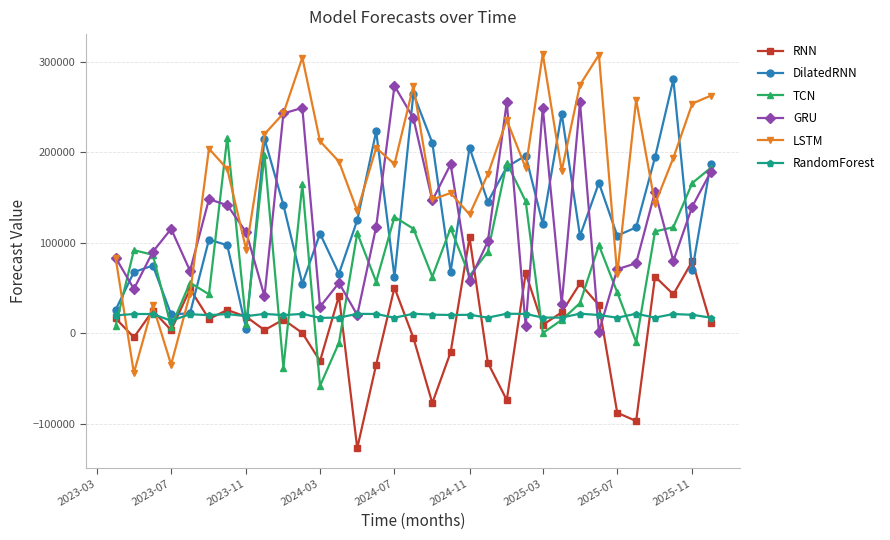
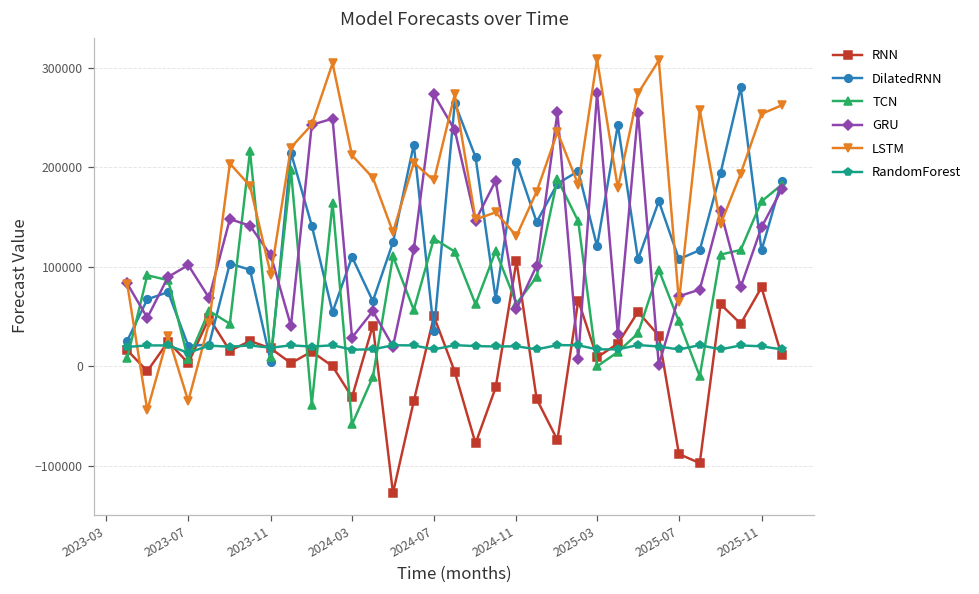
  {
    "RNN": {
      "2023-07": 0,
      "2024-03": -30000,
      "2024-07": 50000,
      "2024-11": 110000,
      "2025-03": 10000,
      "2025-07": -90000,
      "2025-11": 80000
    },
    "DilatedRNN": {
      "2023-07": 20000,
      "2023-11": 0,
      "2024-03": 110000,
-     "2024-07": 60000,
+     "2024-07": 40000,
      "2024-11": 200000,
      "2025-03": 120000,
      "2025-07": 110000,
-     "2025-11": 70000
+     "2025-11": 120000
    },
    "GRU": {
-     "2023-07": 120000,
+     "2023-07": 100000,
      "2023-11": 110000,
      "2024-03": 30000,
      "2024-07": 270000,
      "2024-11": 60000,
-     "2025-03": 250000,
+     "2025-03": 270000,
      "2025-07": 70000,
      "2025-11": 140000
    },
    "LSTM": {
      "2023-07": -30000,
      "2023-11": 90000,
      "2024-03": 210000,
      "2024-07": 190000,
      "2024-11": 130000,
      "2025-03": 310000,
      "2025-07": 60000,
      "2025-11": 250000
    }
  }
